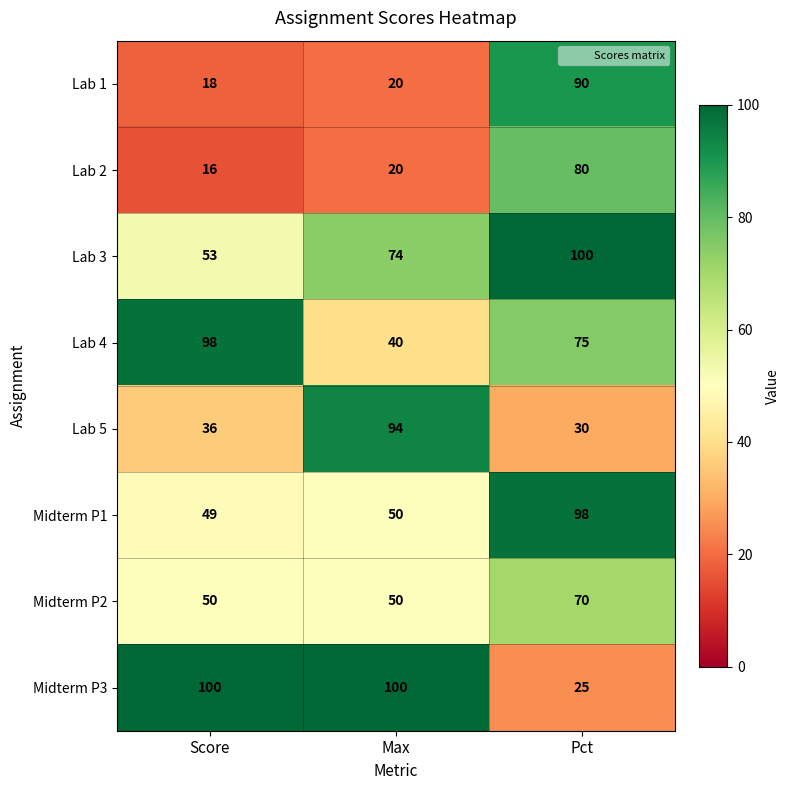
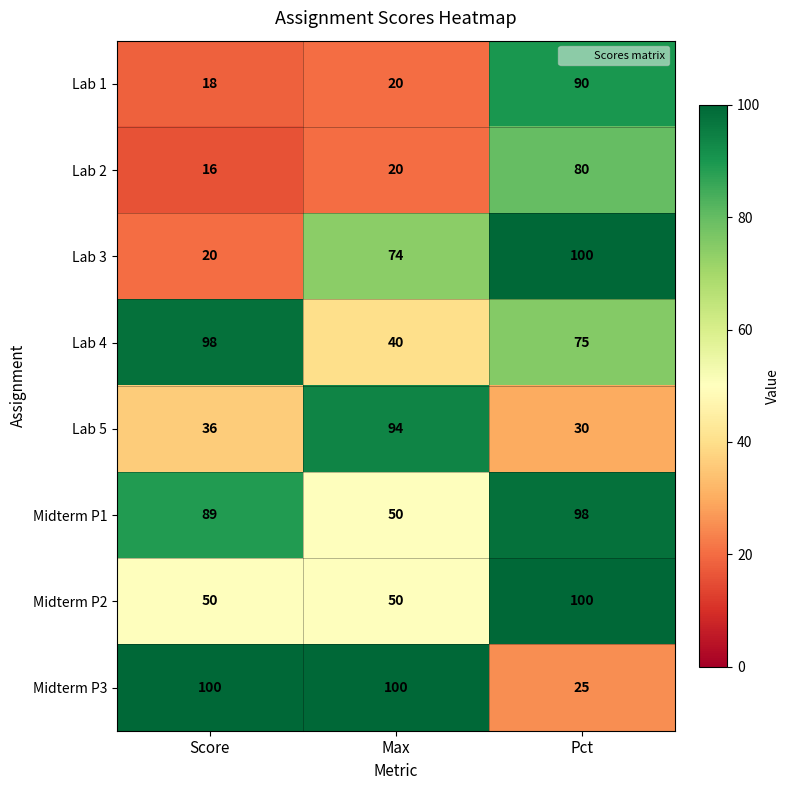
  {
    "Lab 1": {
      "Score": 18,
      "Max": 20,
      "Pct": 90
    },
    "Lab 2": {
      "Score": 16,
      "Max": 20,
      "Pct": 80
    },
    "Lab 3": {
-     "Score": 53,
+     "Score": 20,
      "Max": 74,
      "Pct": 100
    },
    "Lab 4": {
      "Score": 98,
      "Max": 40,
      "Pct": 75
    },
    "Lab 5": {
      "Score": 36,
      "Max": 94,
      "Pct": 30
    },
    "Midterm P1": {
-     "Score": 49,
+     "Score": 89,
      "Max": 50,
      "Pct": 98
    },
    "Midterm P2": {
      "Score": 50,
      "Max": 50,
-     "Pct": 70
+     "Pct": 100
    },
    "Midterm P3": {
      "Score": 100,
      "Max": 100,
      "Pct": 25
    }
  }
